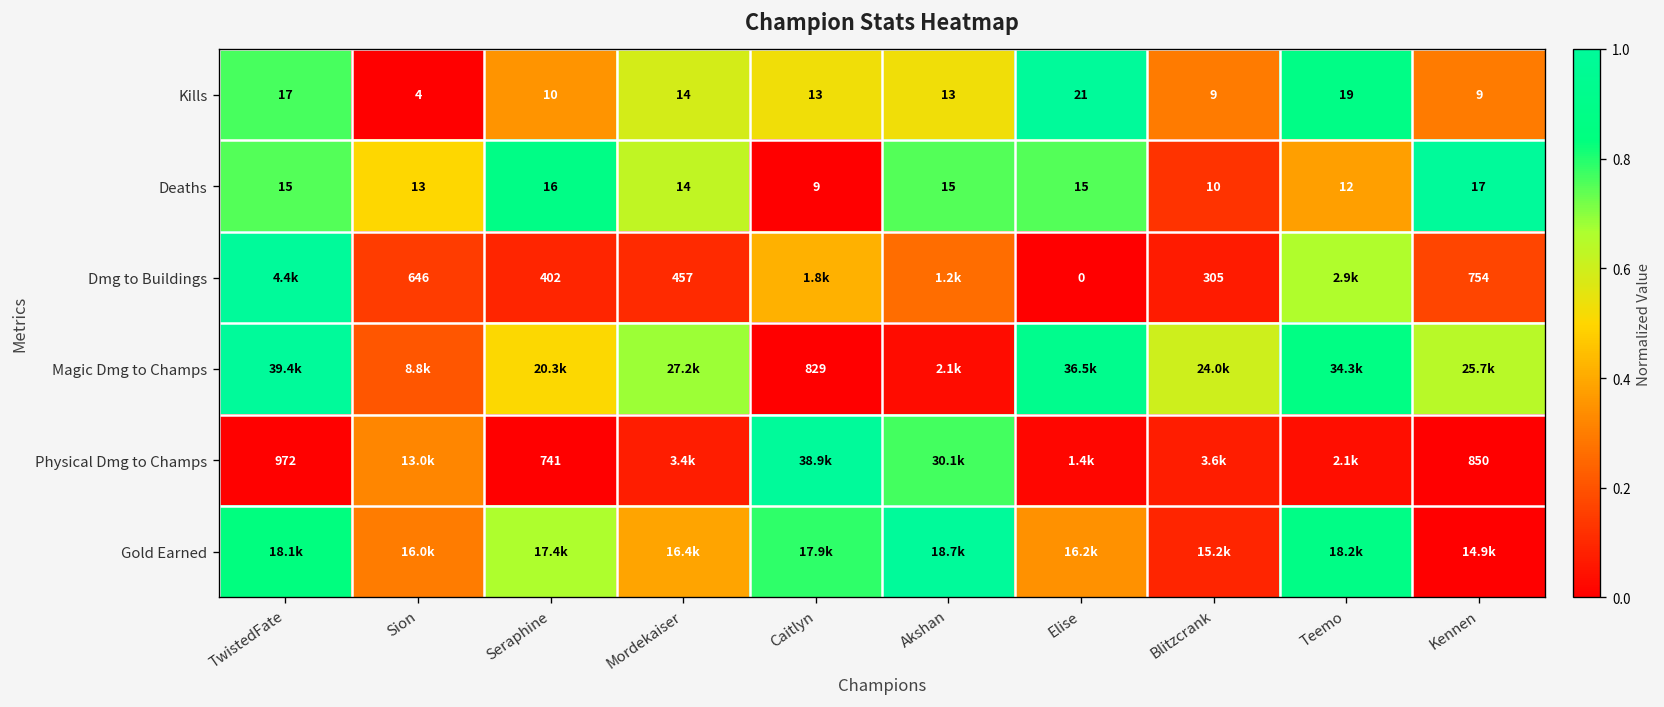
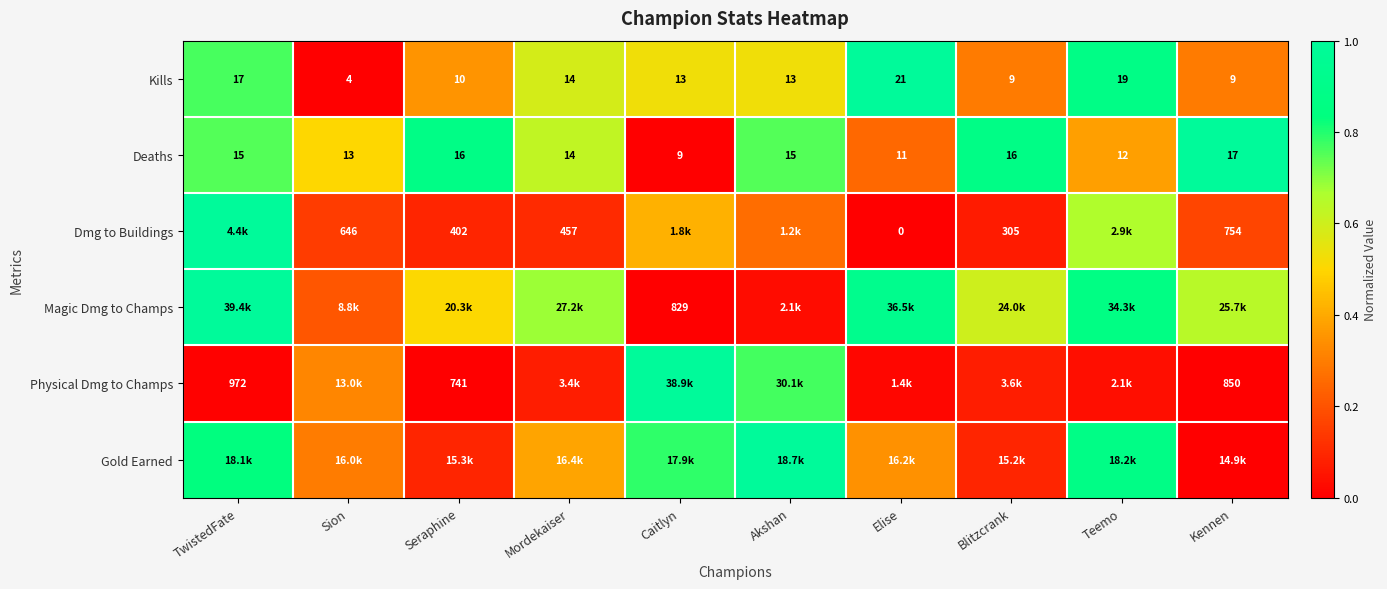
  {
    "Kills": {
      "TwistedFate": "17",
      "Sion": "4",
      "Seraphine": "10",
      "Mordekaiser": "14",
      "Caitlyn": "13",
      "Akshan": "13",
      "Elise": "21",
      "Blitzcrank": "9",
      "Teemo": "19",
      "Kennen": "9"
    },
    "Deaths": {
      "TwistedFate": "15",
      "Sion": "13",
      "Seraphine": "16",
      "Mordekaiser": "14",
      "Caitlyn": "9",
      "Akshan": "15",
-     "Elise": "15",
-     "Blitzcrank": "10",
+     "Elise": "11",
+     "Blitzcrank": "16",
      "Teemo": "12",
      "Kennen": "17"
    },
    "Dmg to Buildings": {
      "TwistedFate": "4.4k",
      "Sion": "646",
      "Seraphine": "402",
      "Mordekaiser": "457",
      "Caitlyn": "1.8k",
      "Akshan": "1.2k",
      "Elise": "0",
      "Blitzcrank": "305",
      "Teemo": "2.9k",
      "Kennen": "754"
    },
    "Magic Dmg to Champs": {
      "TwistedFate": "39.4k",
      "Sion": "8.8k",
      "Seraphine": "20.3k",
      "Mordekaiser": "27.2k",
      "Caitlyn": "829",
      "Akshan": "2.1k",
      "Elise": "36.5k",
      "Blitzcrank": "24.0k",
      "Teemo": "34.3k",
      "Kennen": "25.7k"
    },
    "Physical Dmg to Champs": {
      "TwistedFate": "972",
      "Sion": "13.0k",
      "Seraphine": "741",
      "Mordekaiser": "3.4k",
      "Caitlyn": "38.9k",
      "Akshan": "30.1k",
      "Elise": "1.4k",
      "Blitzcrank": "3.6k",
      "Teemo": "2.1k",
      "Kennen": "850"
    },
    "Gold Earned": {
      "TwistedFate": "18.1k",
      "Sion": "16.0k",
-     "Seraphine": "17.4k",
+     "Seraphine": "15.3k",
      "Mordekaiser": "16.4k",
      "Caitlyn": "17.9k",
      "Akshan": "18.7k",
      "Elise": "16.2k",
      "Blitzcrank": "15.2k",
      "Teemo": "18.2k",
      "Kennen": "14.9k"
    }
  }
